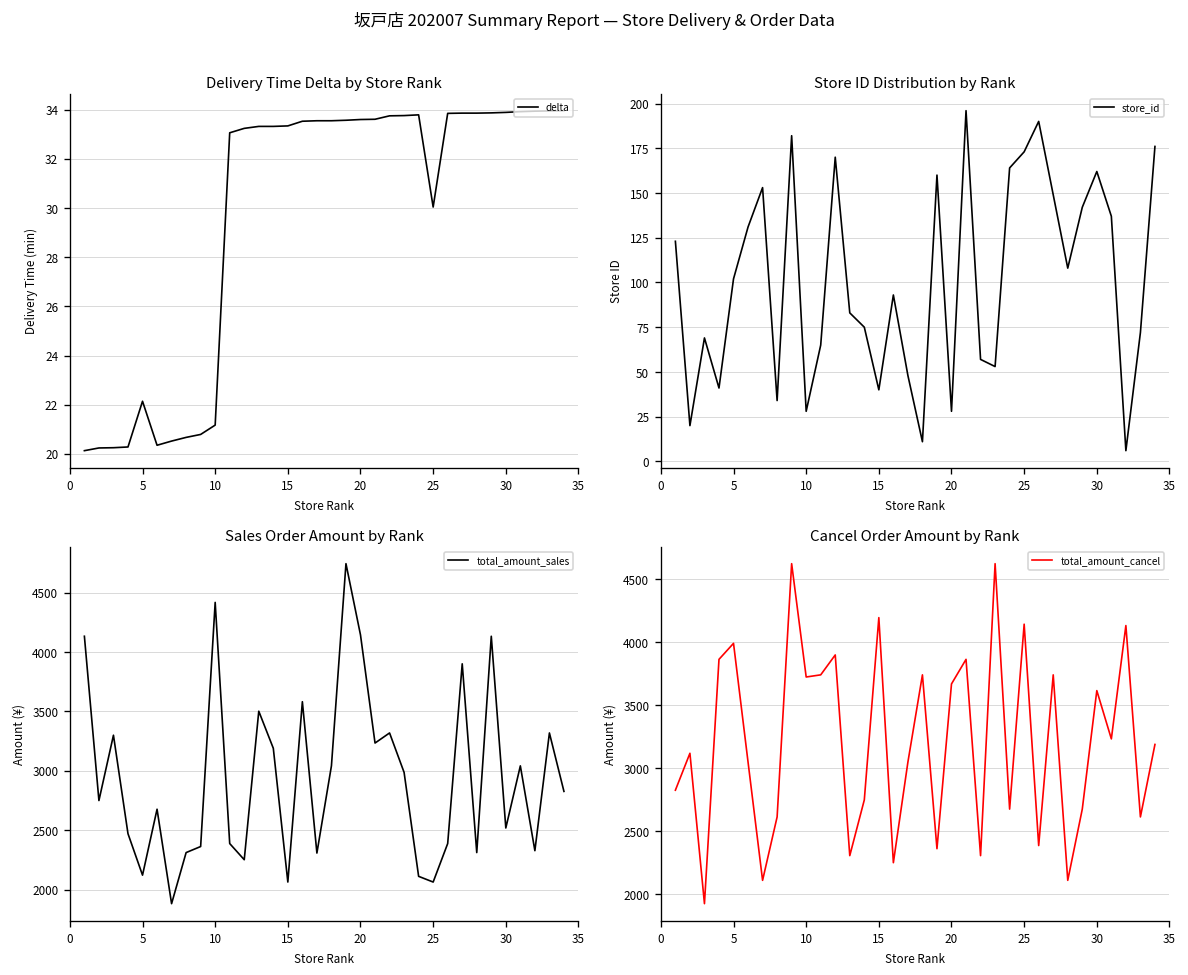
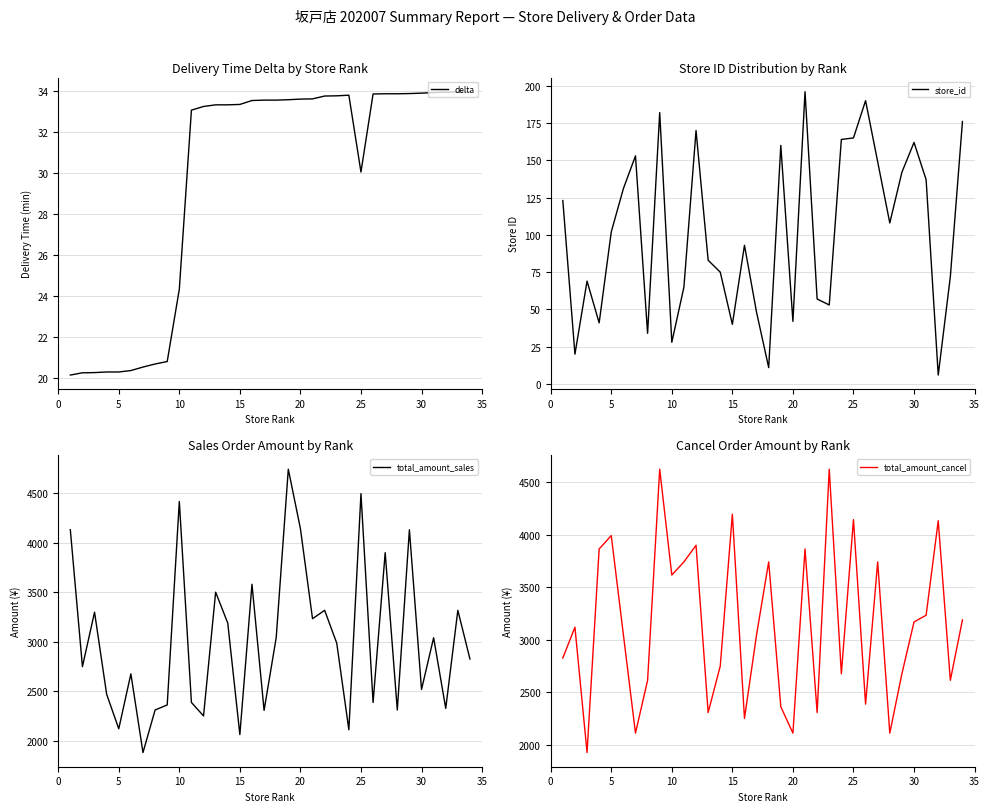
  {
    "Delivery Time Delta by Store Rank": {
-     "5": 22.1,
-     "10": 21.2,
+     "5": 20.3,
+     "10": 24.3,
      "15": 33.3,
      "20": 33.6,
      "25": 30.0,
      "30": 33.9
    },
    "Store ID Distribution by Rank": {
      "5": 102,
      "10": 28,
      "15": 40,
-     "20": 28,
-     "25": 173,
+     "20": 42,
+     "25": 165,
      "30": 162
    },
    "Sales Order Amount by Rank": {
      "5": 2100,
      "10": 4400,
      "15": 2100,
      "20": 4100,
-     "25": 2100,
+     "25": 4500,
      "30": 2500
    },
    "Cancel Order Amount by Rank": {
      "5": 3990,
-     "10": 3730,
+     "10": 3620,
      "15": 4200,
-     "20": 3670,
+     "20": 2110,
      "25": 4140,
-     "30": 3620
+     "30": 3170
    }
  }
